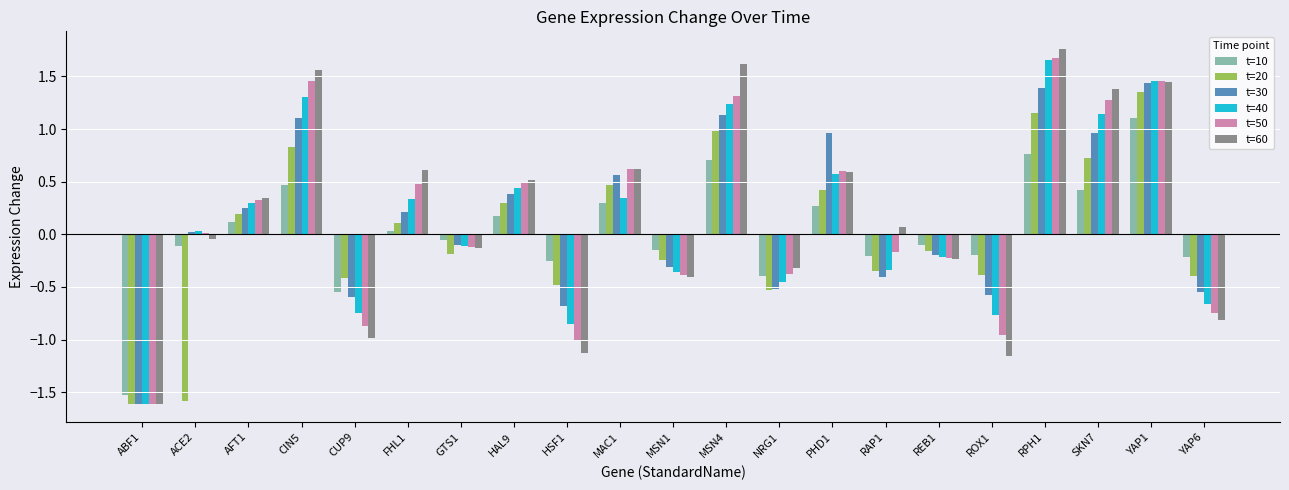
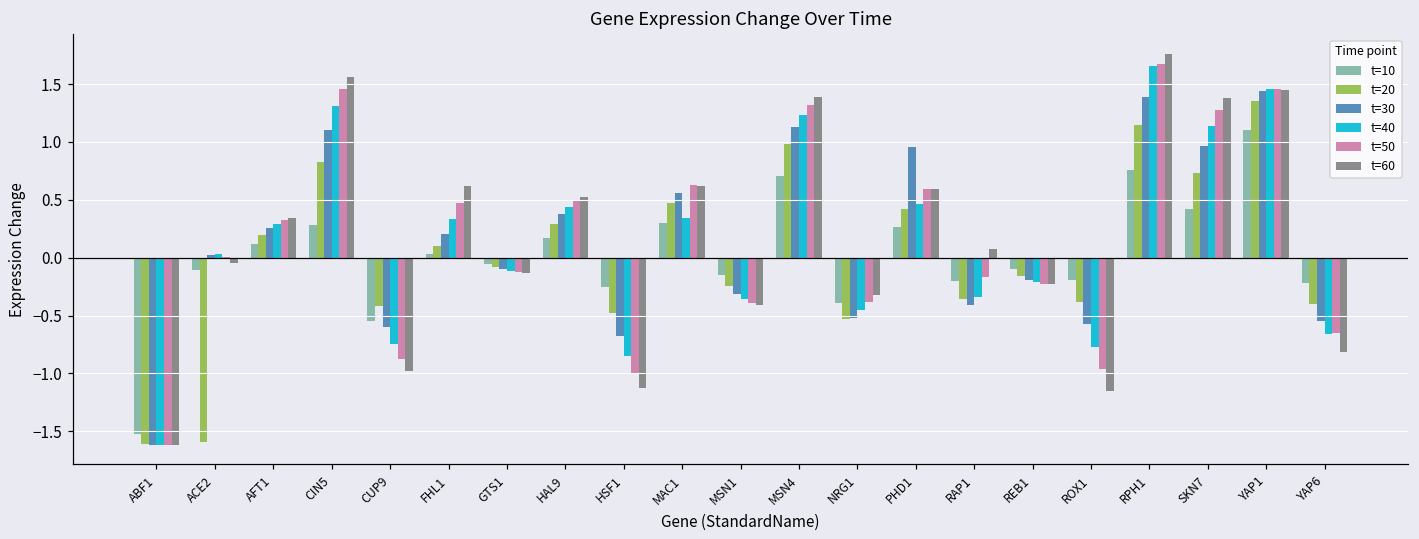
  {
    "t=10": {
      "ABF1": -1.52,
      "ACE2": -0.11,
      "AFT1": 0.12,
-     "CIN5": 0.47,
+     "CIN5": 0.28,
      "CUP9": -0.55,
      "FHL1": 0.03,
      "GTS1": -0.05,
      "HAL9": 0.17,
      "HSF1": -0.25,
      "MAC1": 0.30,
      "MSN1": -0.15,
      "MSN4": 0.71,
      "NRG1": -0.39,
      "PHD1": 0.27,
      "RAP1": -0.20,
      "REB1": -0.10,
      "ROX1": -0.19,
      "RPH1": 0.76,
      "SKN7": 0.42,
      "YAP1": 1.10,
      "YAP6": -0.22
    },
    "t=20": {
      "ABF1": -1.61,
      "ACE2": -1.59,
      "AFT1": 0.20,
      "CIN5": 0.83,
      "CUP9": -0.42,
      "FHL1": 0.10,
-     "GTS1": -0.18,
+     "GTS1": -0.08,
      "HAL9": 0.29,
      "HSF1": -0.48,
      "MAC1": 0.47,
      "MSN1": -0.25,
      "MSN4": 0.98,
      "NRG1": -0.53,
      "PHD1": 0.42,
      "RAP1": -0.35,
      "REB1": -0.16,
      "ROX1": -0.38,
      "RPH1": 1.15,
      "SKN7": 0.73,
      "YAP1": 1.35,
      "YAP6": -0.40
    },
    "t=30": {
      "ABF1": -1.61,
      "AFT1": 0.25,
      "CIN5": 1.10,
      "CUP9": -0.59,
      "FHL1": 0.21,
      "GTS1": -0.10,
      "HAL9": 0.38,
      "HSF1": -0.68,
      "MAC1": 0.56,
      "MSN1": -0.31,
      "MSN4": 1.13,
      "NRG1": -0.52,
      "PHD1": 0.96,
      "RAP1": -0.41,
      "REB1": -0.19,
      "ROX1": -0.58,
      "RPH1": 1.39,
      "SKN7": 0.96,
      "YAP1": 1.44,
      "YAP6": -0.54
    },
    "t=40": {
      "ABF1": -1.61,
      "ACE2": 0.03,
      "AFT1": 0.29,
      "CIN5": 1.31,
      "CUP9": -0.75,
      "FHL1": 0.34,
      "GTS1": -0.11,
      "HAL9": 0.44,
      "HSF1": -0.85,
      "MAC1": 0.34,
      "MSN1": -0.36,
      "MSN4": 1.24,
      "NRG1": -0.45,
-     "PHD1": 0.57,
+     "PHD1": 0.46,
      "RAP1": -0.34,
      "REB1": -0.21,
      "ROX1": -0.77,
      "RPH1": 1.65,
      "SKN7": 1.14,
      "YAP1": 1.46,
      "YAP6": -0.66
    },
    "t=50": {
      "ABF1": -1.61,
      "AFT1": 0.32,
      "CIN5": 1.46,
      "CUP9": -0.87,
      "FHL1": 0.48,
      "GTS1": -0.12,
      "HAL9": 0.49,
      "HSF1": -1.00,
      "MAC1": 0.62,
      "MSN1": -0.39,
      "MSN4": 1.32,
      "NRG1": -0.38,
      "PHD1": 0.60,
      "RAP1": -0.17,
      "REB1": -0.23,
      "ROX1": -0.96,
      "RPH1": 1.67,
      "SKN7": 1.28,
      "YAP1": 1.46,
-     "YAP6": -0.75
+     "YAP6": -0.65
    },
    "t=60": {
      "ABF1": -1.61,
      "ACE2": -0.04,
      "AFT1": 0.34,
      "CIN5": 1.56,
      "CUP9": -0.98,
      "FHL1": 0.62,
      "GTS1": -0.13,
      "HAL9": 0.52,
      "HSF1": -1.12,
      "MAC1": 0.62,
      "MSN1": -0.41,
-     "MSN4": 1.61,
+     "MSN4": 1.39,
      "NRG1": -0.32,
      "PHD1": 0.59,
      "RAP1": 0.07,
      "REB1": -0.23,
      "ROX1": -1.15,
      "RPH1": 1.76,
      "SKN7": 1.38,
      "YAP1": 1.45,
      "YAP6": -0.81
    }
  }
